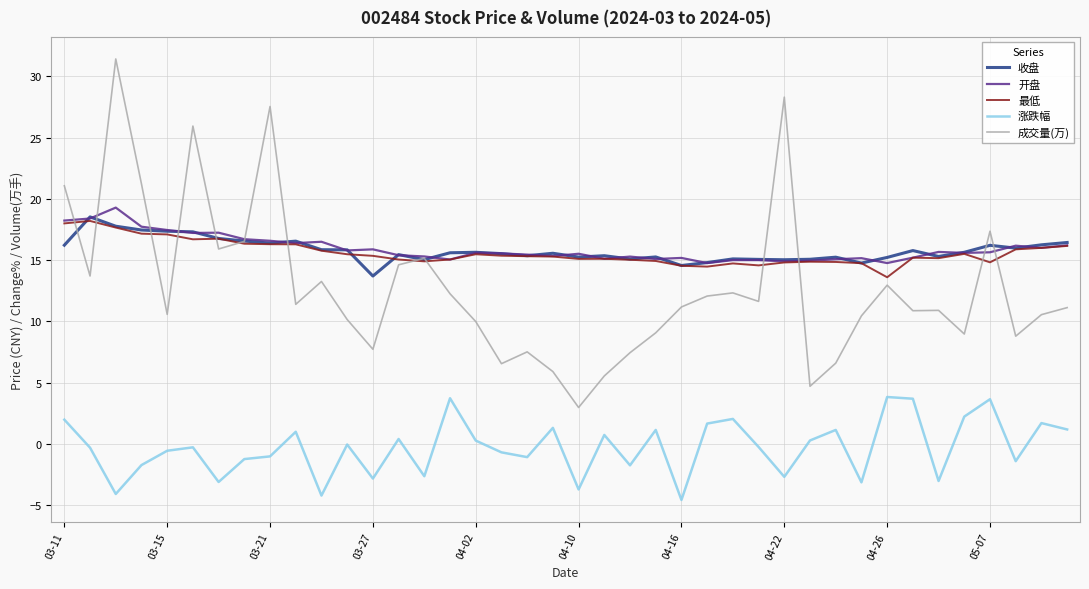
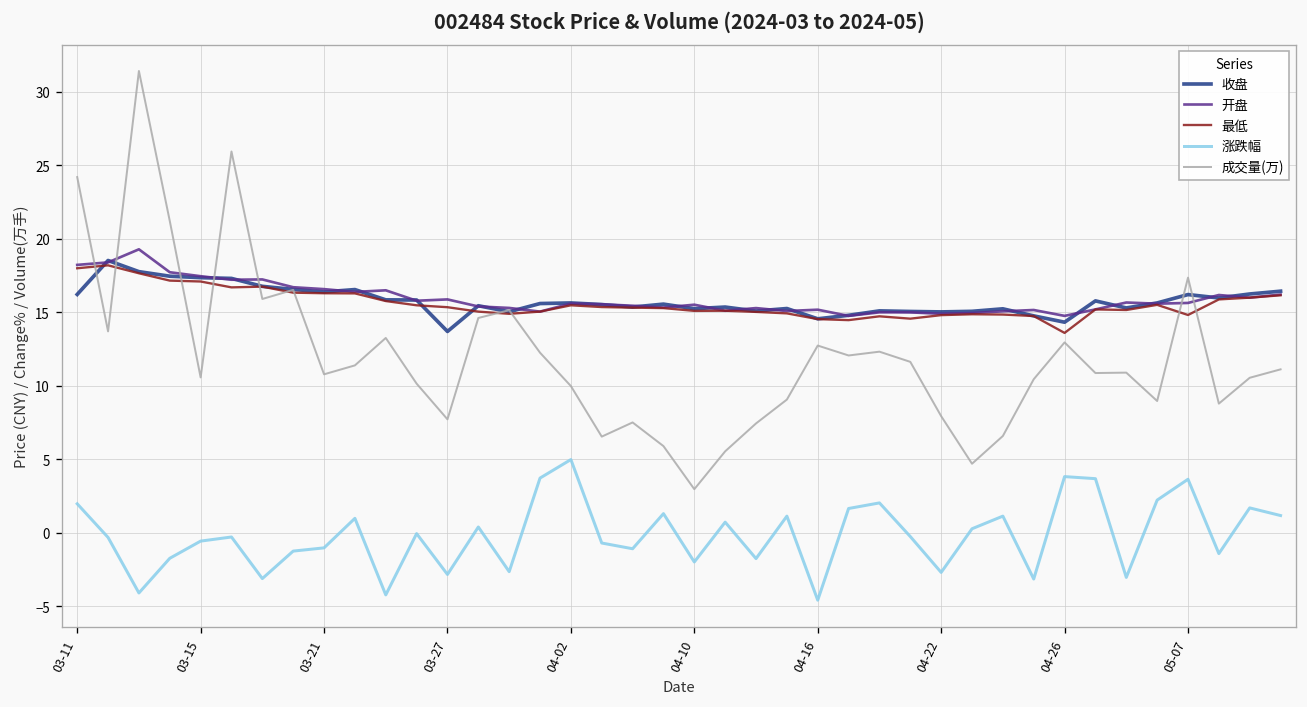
  {
    "收盘": {
      "03-11": 16.2,
      "03-27": 13.7,
-     "04-26": 15.2,
+     "04-26": 14.3,
      "05-07": 16.2
    },
    "开盘": {
      "03-11": 18.2,
      "03-27": 15.9,
      "04-10": 15.5,
      "04-16": 15.2,
      "04-26": 14.8,
      "05-07": 15.6
    },
    "最低": {
      "03-11": 18.0,
      "03-15": 17.1,
      "03-27": 15.4,
      "04-26": 13.6,
      "05-07": 14.8
    },
    "涨跌幅": {
      "03-11": 2.0,
      "03-15": -0.6,
      "03-21": -1.0,
      "03-27": -2.8,
-     "04-02": 0.3,
-     "04-10": -3.7,
+     "04-02": 5.0,
+     "04-10": -2.0,
      "04-16": -4.6,
      "04-22": -2.7,
      "04-26": 3.8,
      "05-07": 3.6
    },
    "成交量(万)": {
-     "03-11": 21.1,
+     "03-11": 24.2,
      "03-15": 10.6,
-     "03-21": 27.5,
+     "03-21": 10.8,
      "03-27": 7.7,
      "04-02": 10.0,
      "04-10": 3.0,
-     "04-16": 11.2,
-     "04-22": 28.3,
+     "04-16": 12.7,
+     "04-22": 7.9,
      "04-26": 13.0,
      "05-07": 17.4
    }
  }
